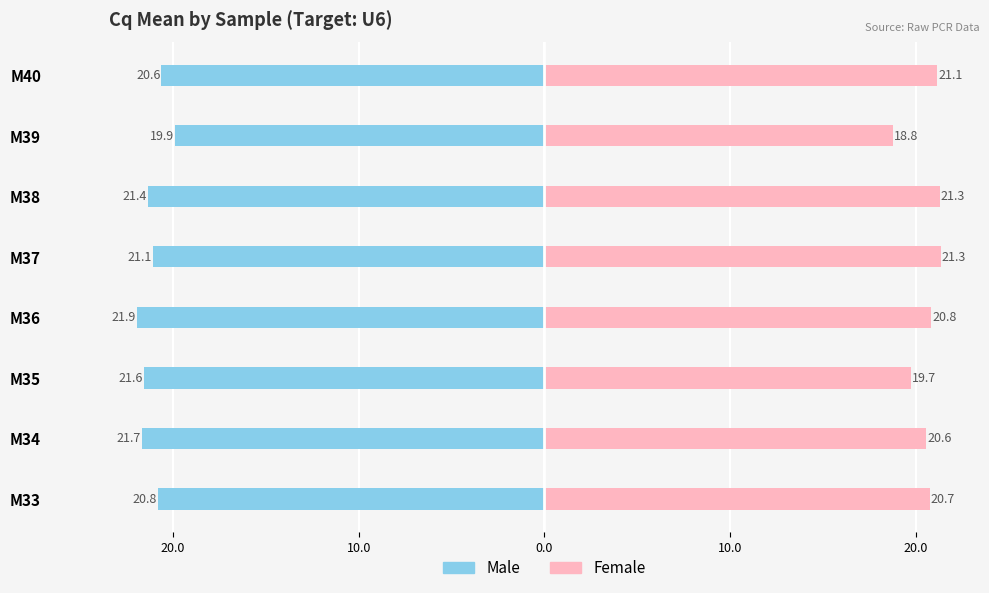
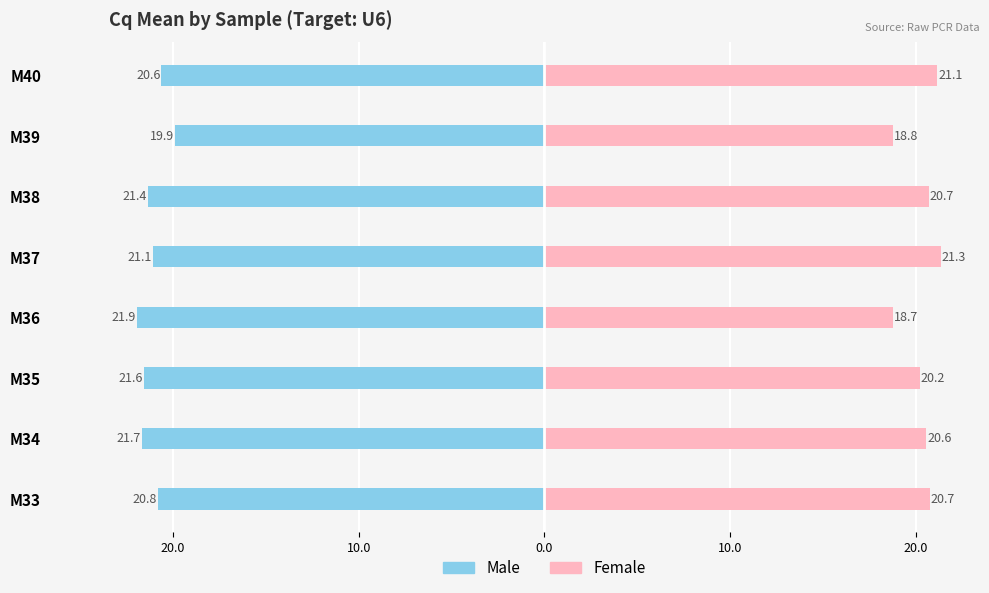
  {
    "Female": {
      "M40": 21.1,
      "M39": 18.8,
-     "M38": 21.3,
+     "M38": 20.7,
      "M37": 21.3,
-     "M36": 20.8,
-     "M35": 19.7,
+     "M36": 18.7,
+     "M35": 20.2,
      "M34": 20.6,
      "M33": 20.7
    }
  }
